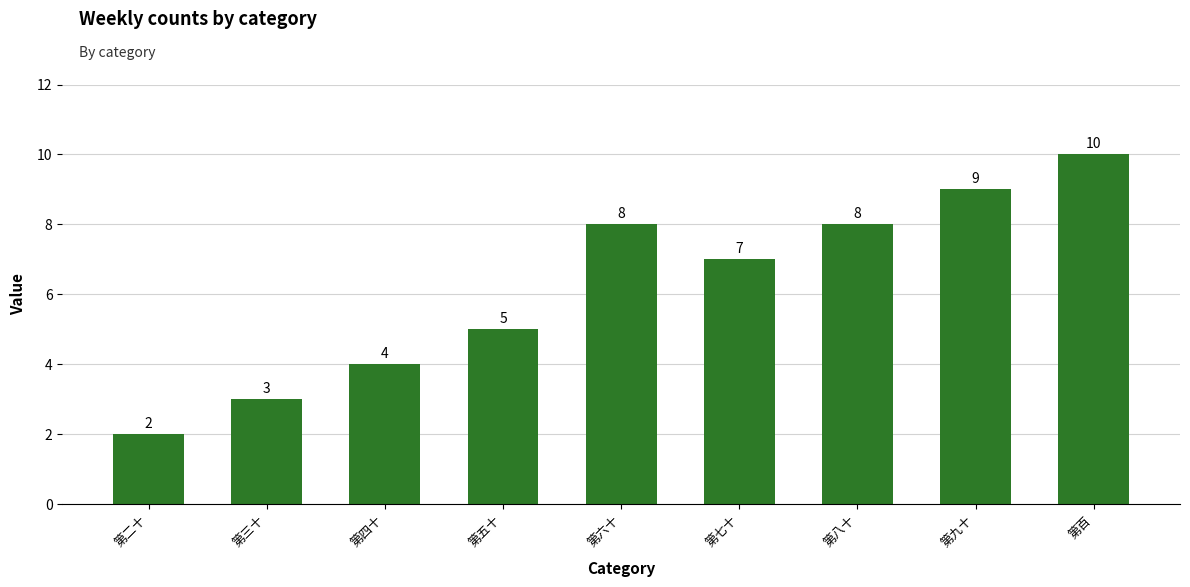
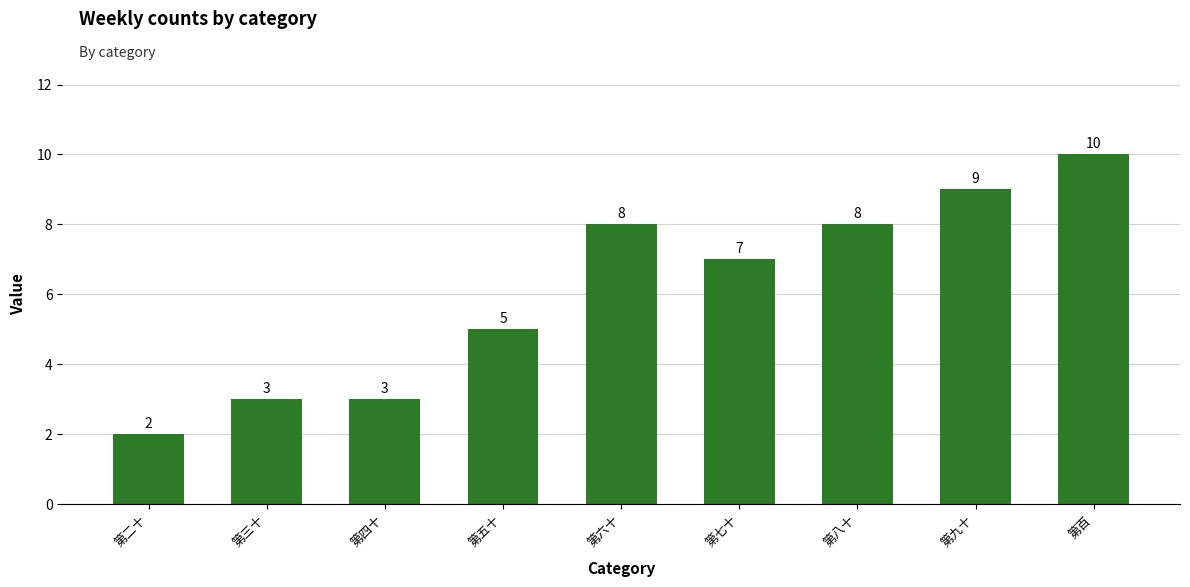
  {
    "第二十": 2,
    "第三十": 3,
-   "第四十": 4,
+   "第四十": 3,
    "第五十": 5,
    "第六十": 8,
    "第七十": 7,
    "第八十": 8,
    "第九十": 9,
    "第百": 10
  }
